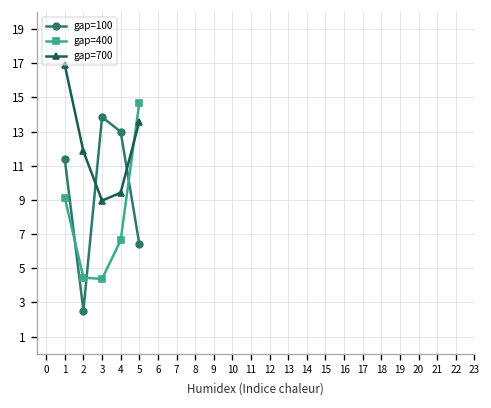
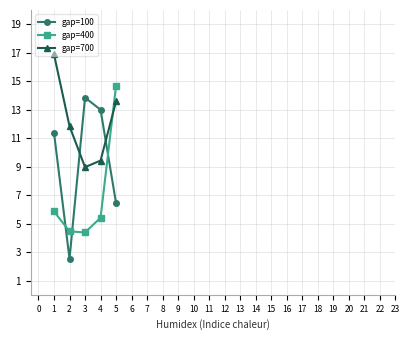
  {
    "gap=400": {
-     "1": 9.1,
+     "1": 5.9,
      "2": 4.5,
      "3": 4.4,
-     "4": 6.6,
+     "4": 5.4,
      "5": 14.7
    }
  }
